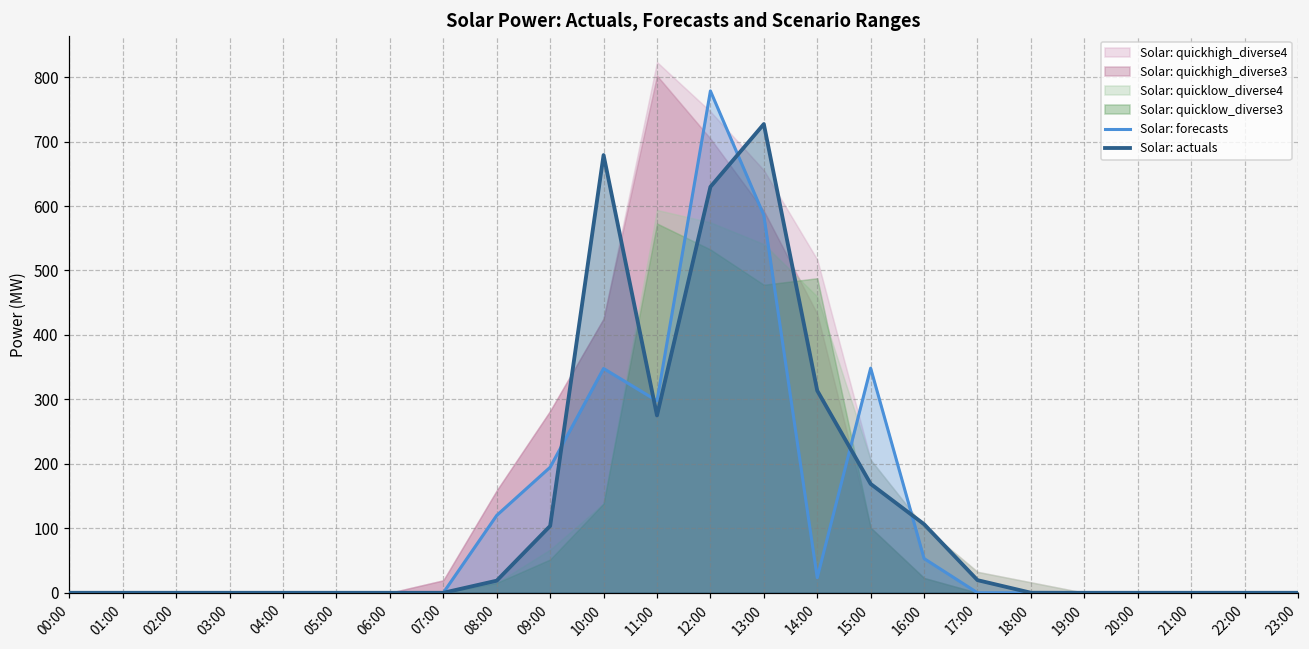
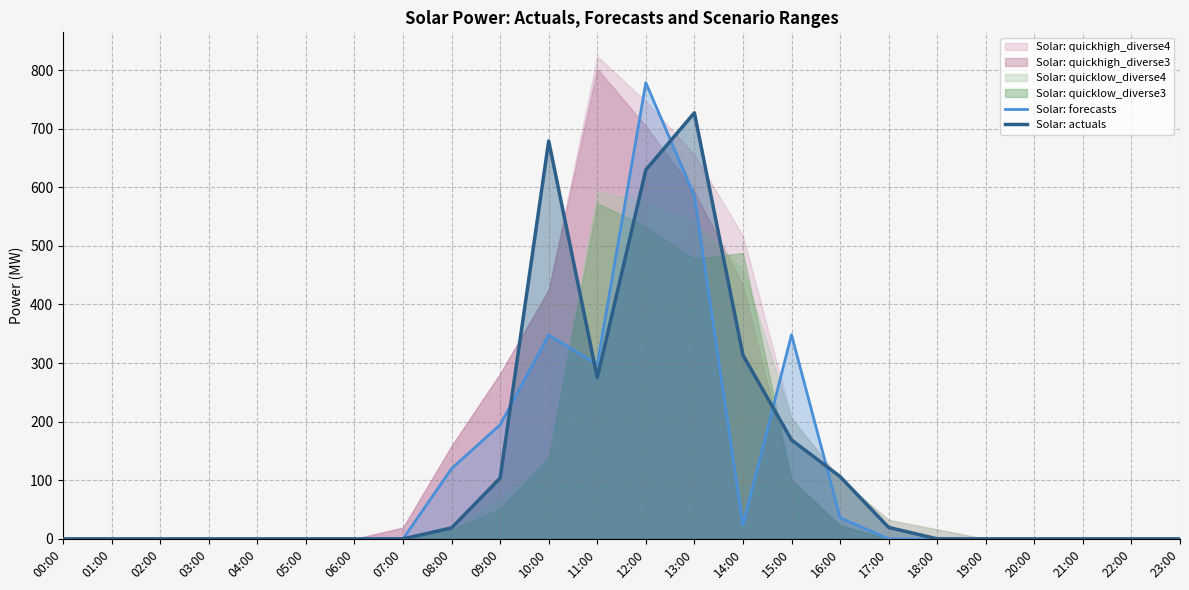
  {
    "Solar: forecasts": {
      "08:00": 120,
      "09:00": 190,
      "10:00": 350,
      "11:00": 300,
      "12:00": 780,
      "13:00": 590,
      "14:00": 20,
      "15:00": 350,
-     "16:00": 50
+     "16:00": 40
    },
    "Solar: actuals": {
      "09:00": 100,
      "10:00": 680,
      "11:00": 280,
      "12:00": 630,
      "13:00": 730,
      "14:00": 310,
      "15:00": 170,
      "16:00": 110,
      "17:00": 20
    },
    "Solar: quicklow_diverse3": {
      "09:00": 50,
      "11:00": 570,
      "12:00": 530,
      "13:00": 480,
      "14:00": 490
    }
  }
